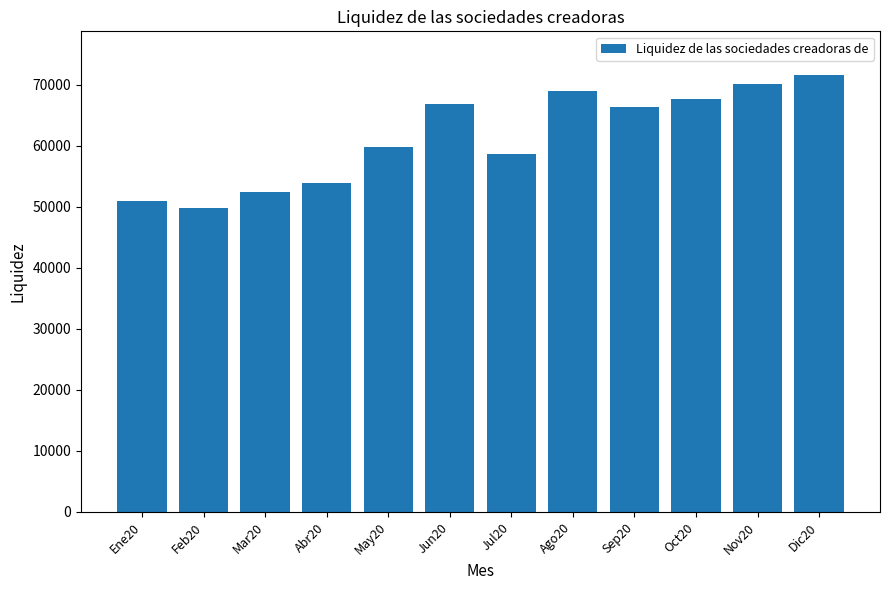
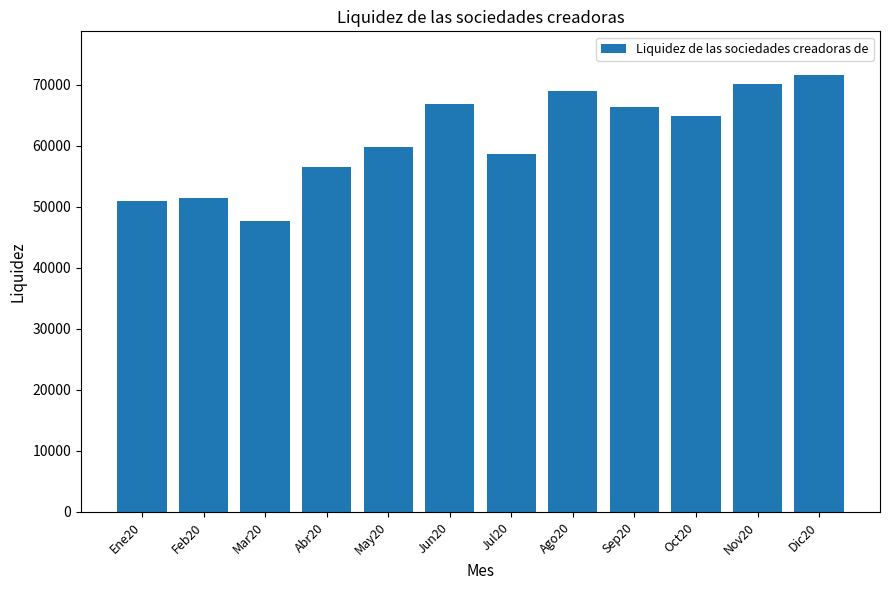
  {
    "Ene20": 51000,
-   "Feb20": 50000,
-   "Mar20": 52000,
-   "Abr20": 54000,
+   "Feb20": 51000,
+   "Mar20": 48000,
+   "Abr20": 57000,
    "May20": 60000,
    "Jun20": 67000,
    "Jul20": 59000,
    "Ago20": 69000,
    "Sep20": 66000,
-   "Oct20": 68000,
+   "Oct20": 65000,
    "Nov20": 70000,
    "Dic20": 72000
  }
